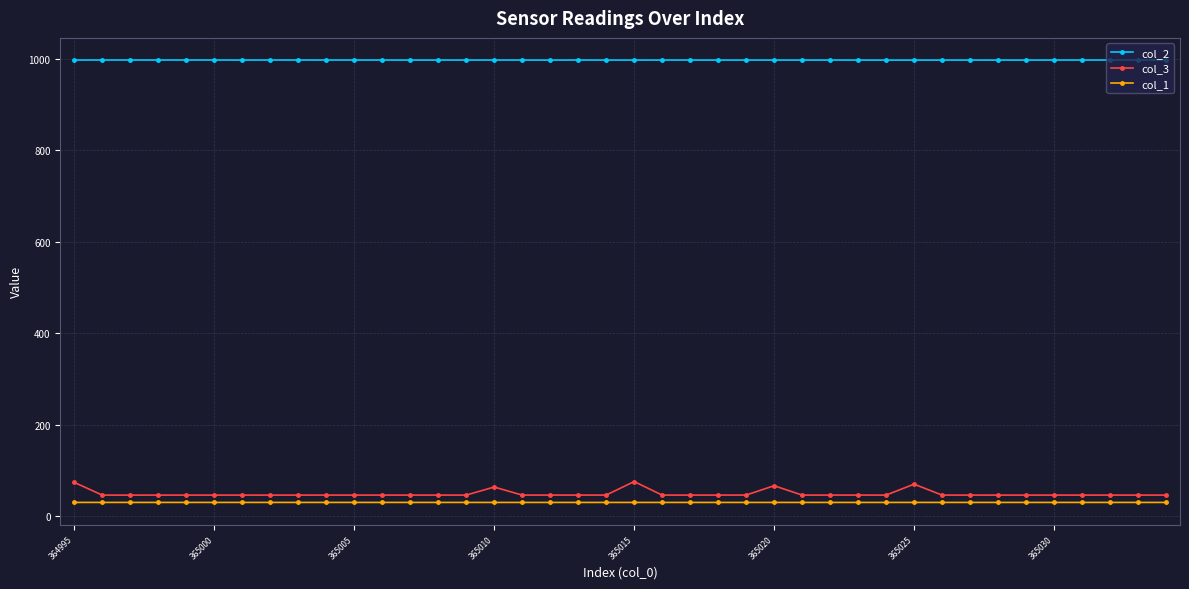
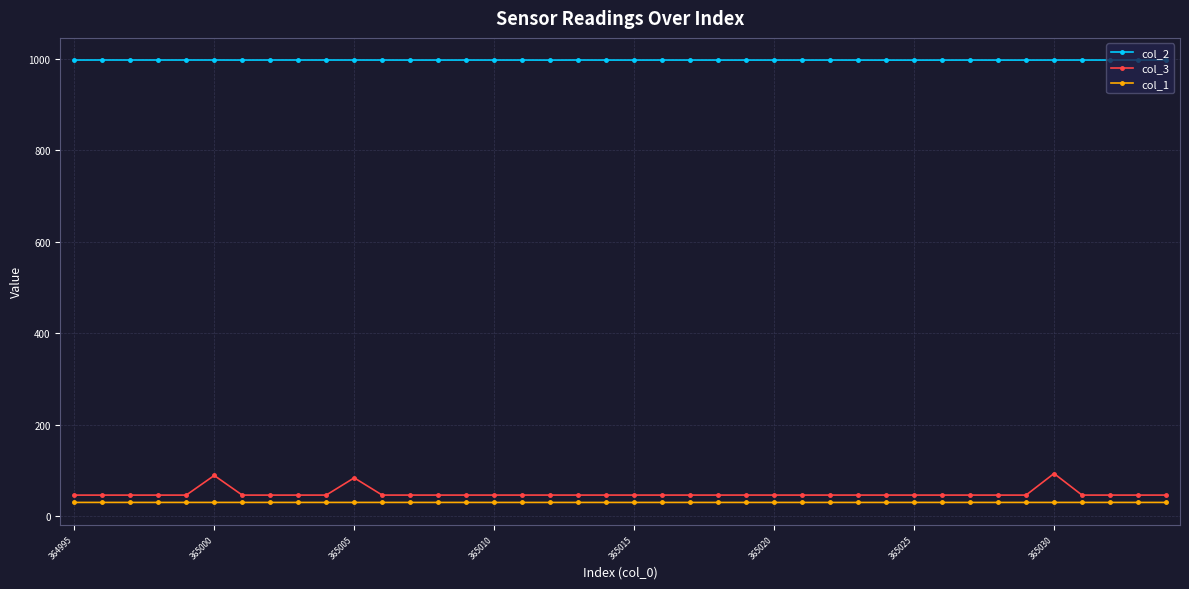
  {
    "col_2": {
      "364995": 1000,
      "365000": 1000,
      "365005": 1000,
      "365010": 1000,
      "365015": 1000,
      "365020": 1000,
      "365025": 1000,
      "365030": 1000
    },
    "col_3": {
-     "364995": 70,
-     "365000": 50,
-     "365005": 50,
-     "365010": 60,
-     "365015": 80,
-     "365020": 70,
-     "365025": 70,
-     "365030": 50
+     "364995": 50,
+     "365000": 90,
+     "365005": 80,
+     "365010": 50,
+     "365015": 50,
+     "365020": 50,
+     "365025": 50,
+     "365030": 90
    },
    "col_1": {
      "364995": 30,
      "365000": 30,
      "365005": 30,
      "365010": 30,
      "365015": 30,
      "365020": 30,
      "365025": 30,
      "365030": 30
    }
  }
